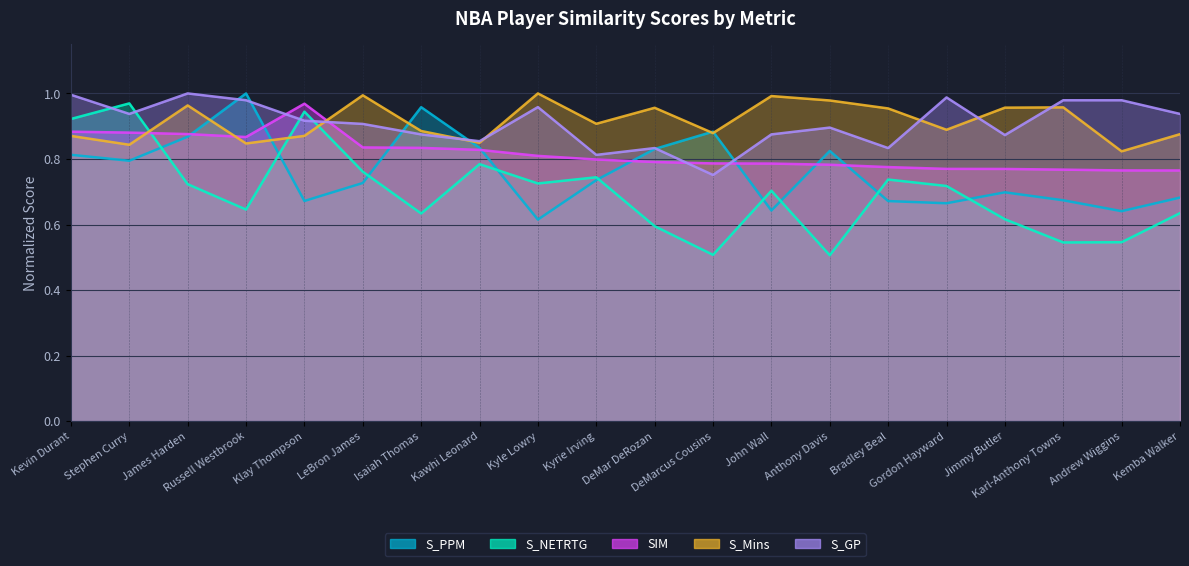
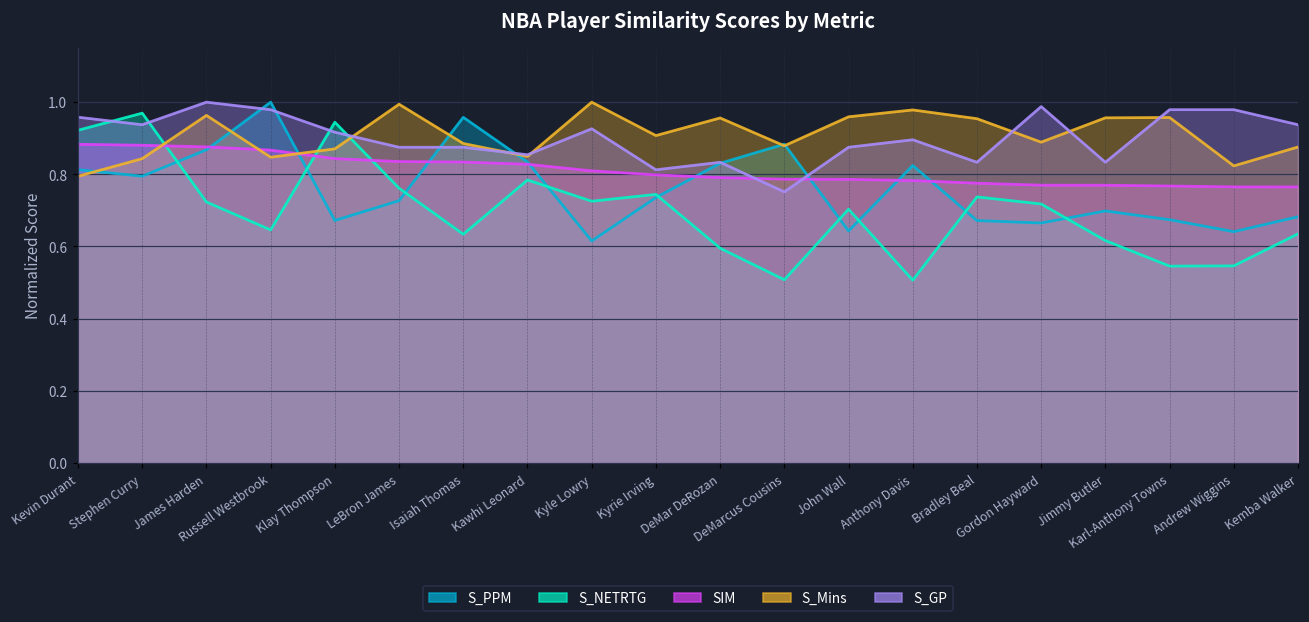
  {
    "SIM": {
      "Kevin Durant": 0.88,
      "Stephen Curry": 0.88,
      "James Harden": 0.88,
      "Russell Westbrook": 0.87,
-     "Klay Thompson": 0.97,
+     "Klay Thompson": 0.84,
      "LeBron James": 0.84,
      "Isaiah Thomas": 0.83,
      "Kyle Lowry": 0.81,
      "Kyrie Irving": 0.80,
      "DeMar DeRozan": 0.79,
      "DeMarcus Cousins": 0.79,
      "John Wall": 0.79,
      "Anthony Davis": 0.78,
      "Bradley Beal": 0.78,
      "Gordon Hayward": 0.77,
      "Jimmy Butler": 0.77,
      "Karl-Anthony Towns": 0.77,
      "Andrew Wiggins": 0.77,
      "Kemba Walker": 0.77
    },
    "S_Mins": {
-     "Kevin Durant": 0.87,
+     "Kevin Durant": 0.79,
      "Stephen Curry": 0.84,
      "James Harden": 0.96,
      "Russell Westbrook": 0.85,
      "Klay Thompson": 0.87,
      "LeBron James": 0.99,
      "Isaiah Thomas": 0.89,
      "Kyle Lowry": 1.00,
      "Kyrie Irving": 0.91,
      "DeMar DeRozan": 0.96,
-     "John Wall": 0.99,
+     "John Wall": 0.96,
      "Anthony Davis": 0.98,
      "Bradley Beal": 0.95,
      "Gordon Hayward": 0.89,
      "Jimmy Butler": 0.96,
      "Karl-Anthony Towns": 0.96,
      "Andrew Wiggins": 0.82,
      "Kemba Walker": 0.88
    },
    "S_GP": {
-     "Kevin Durant": 1.00,
+     "Kevin Durant": 0.96,
      "Stephen Curry": 0.94,
      "James Harden": 1.00,
      "Russell Westbrook": 0.98,
      "Klay Thompson": 0.92,
-     "LeBron James": 0.91,
+     "LeBron James": 0.88,
      "Isaiah Thomas": 0.88,
-     "Kyle Lowry": 0.96,
+     "Kyle Lowry": 0.93,
      "Kyrie Irving": 0.81,
      "DeMarcus Cousins": 0.75,
      "John Wall": 0.88,
      "Anthony Davis": 0.90,
      "Bradley Beal": 0.83,
      "Gordon Hayward": 0.99,
-     "Jimmy Butler": 0.87,
+     "Jimmy Butler": 0.83,
      "Karl-Anthony Towns": 0.98,
      "Andrew Wiggins": 0.98,
      "Kemba Walker": 0.94
    }
  }
